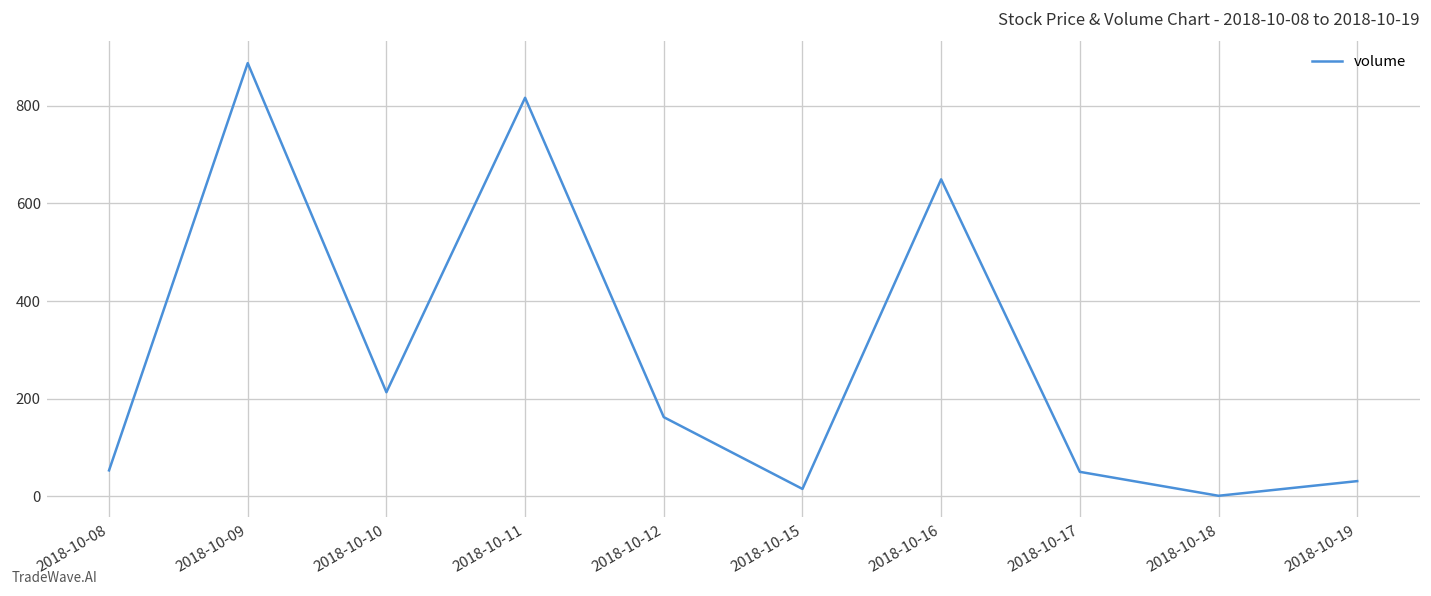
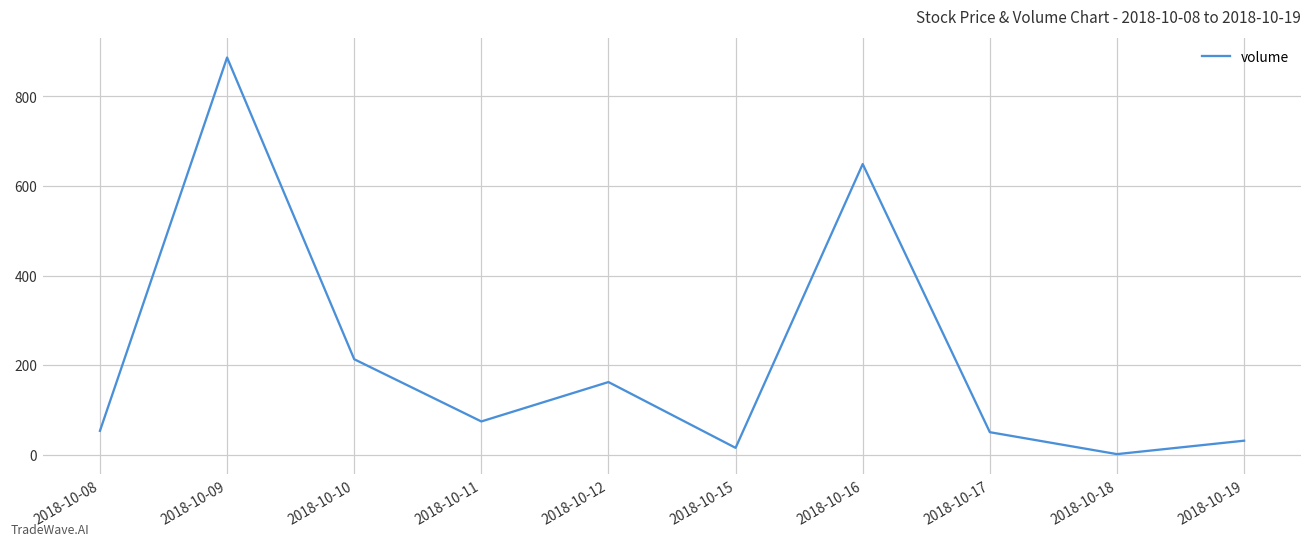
  {
    "2018-10-08": 50,
    "2018-10-09": 890,
    "2018-10-10": 210,
-   "2018-10-11": 820,
+   "2018-10-11": 70,
    "2018-10-12": 160,
    "2018-10-15": 20,
    "2018-10-16": 650,
    "2018-10-17": 50,
    "2018-10-18": 0,
    "2018-10-19": 30
  }
